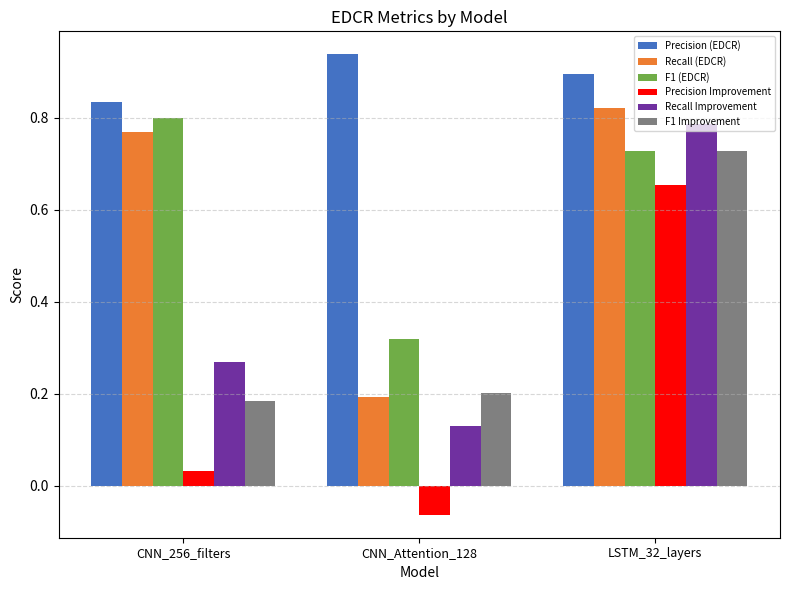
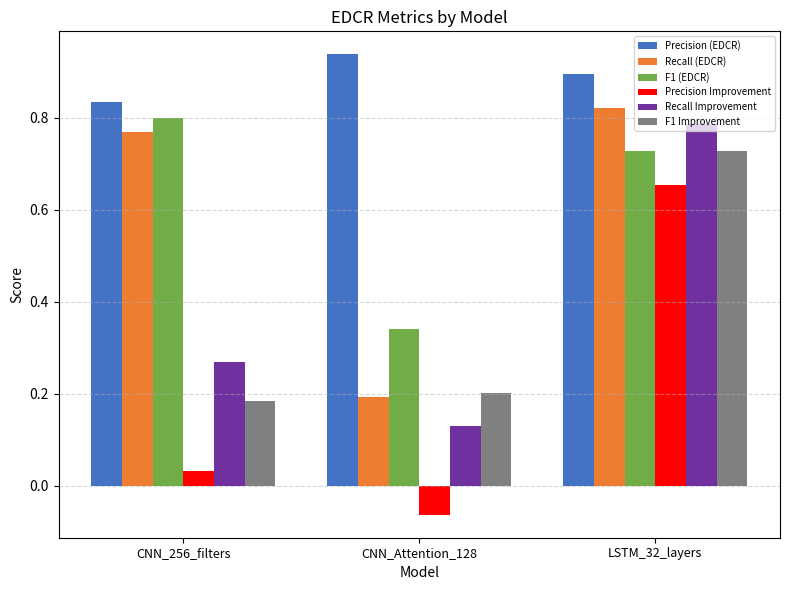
  {
    "Precision (EDCR)": {
      "CNN_256_filters": 0.83,
      "CNN_Attention_128": 0.94,
      "LSTM_32_layers": 0.90
    },
    "Recall (EDCR)": {
      "CNN_256_filters": 0.77,
      "CNN_Attention_128": 0.19,
      "LSTM_32_layers": 0.82
    },
    "F1 (EDCR)": {
      "CNN_256_filters": 0.80,
-     "CNN_Attention_128": 0.32,
+     "CNN_Attention_128": 0.34,
      "LSTM_32_layers": 0.73
    },
    "Precision Improvement": {
      "CNN_256_filters": 0.03,
      "CNN_Attention_128": -0.06,
      "LSTM_32_layers": 0.65
    },
    "Recall Improvement": {
      "CNN_256_filters": 0.27,
      "CNN_Attention_128": 0.13
    },
    "F1 Improvement": {
      "CNN_256_filters": 0.18,
      "CNN_Attention_128": 0.20,
      "LSTM_32_layers": 0.73
    }
  }
